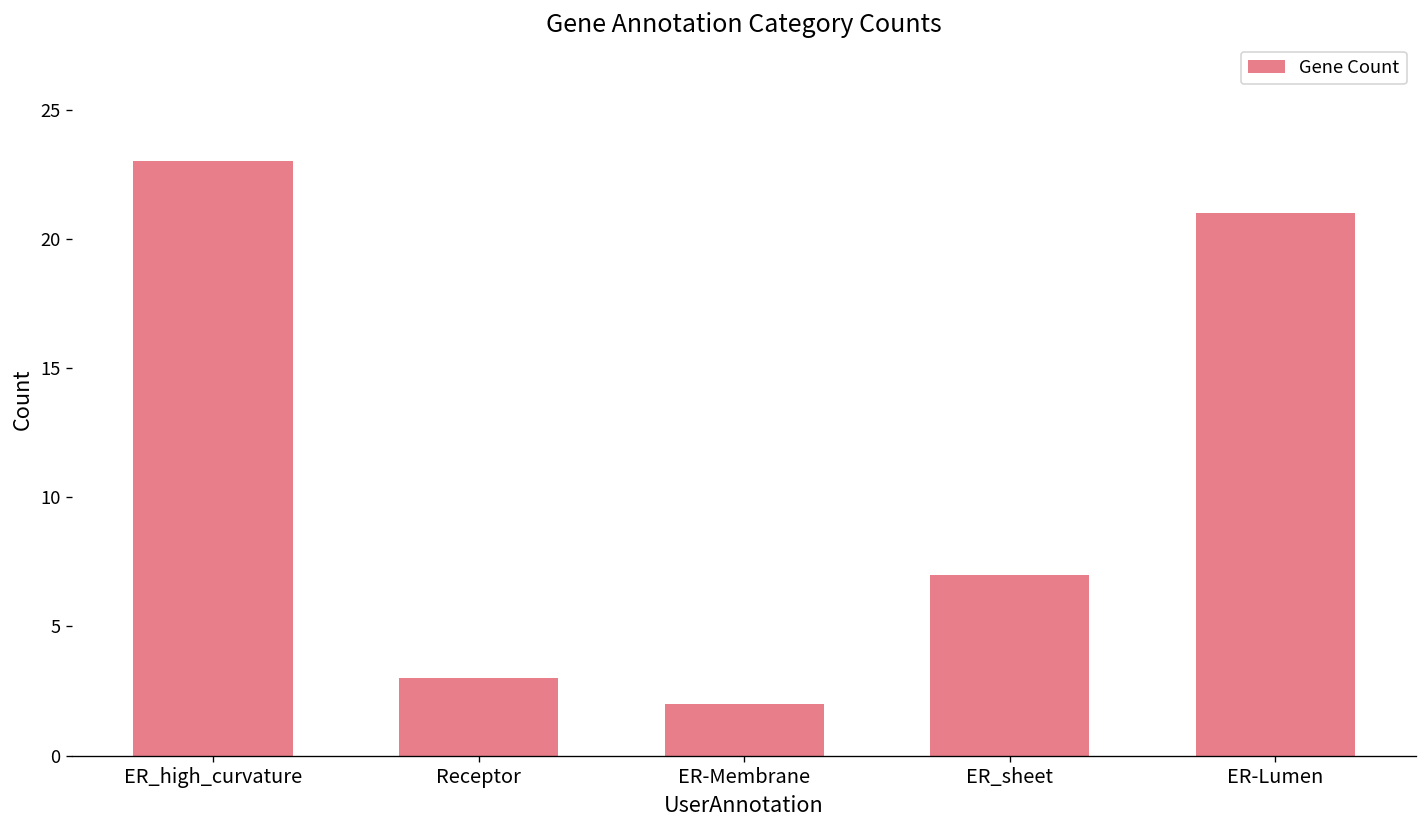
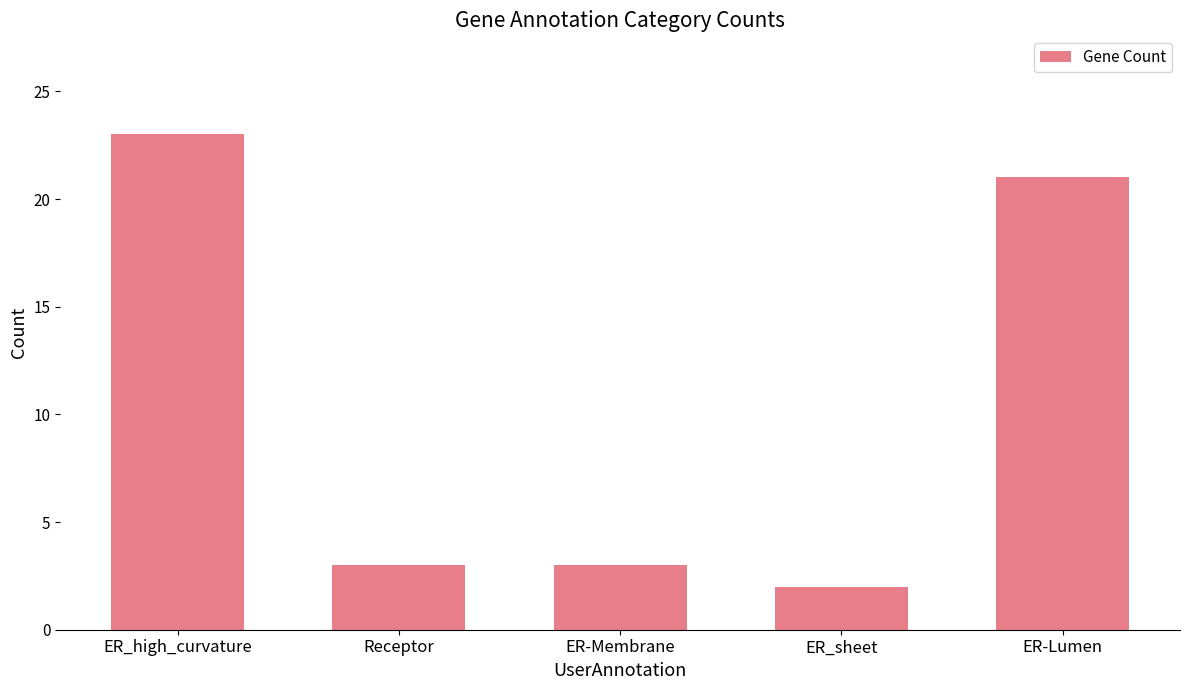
  {
    "ER_high_curvature": 23,
    "Receptor": 3,
-   "ER-Membrane": 2,
-   "ER_sheet": 7,
+   "ER-Membrane": 3,
+   "ER_sheet": 2,
    "ER-Lumen": 21
  }
